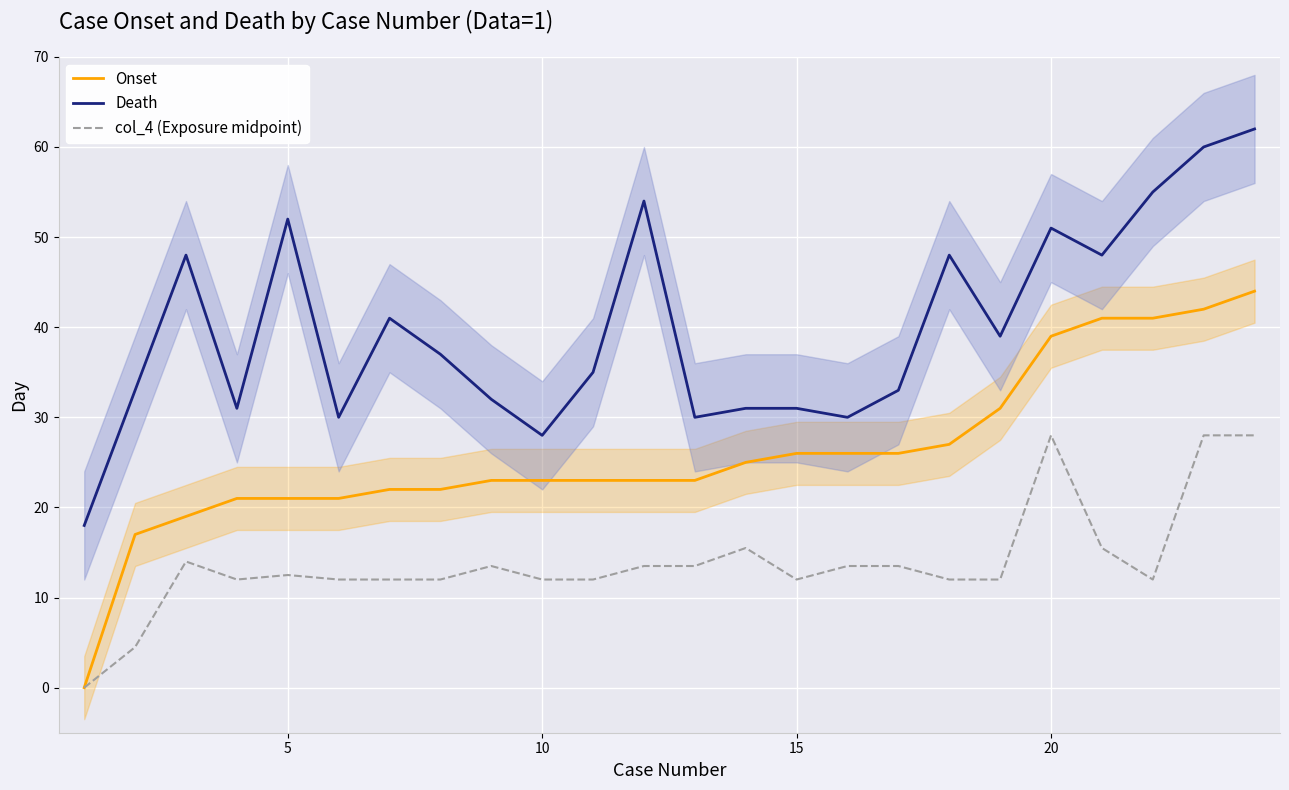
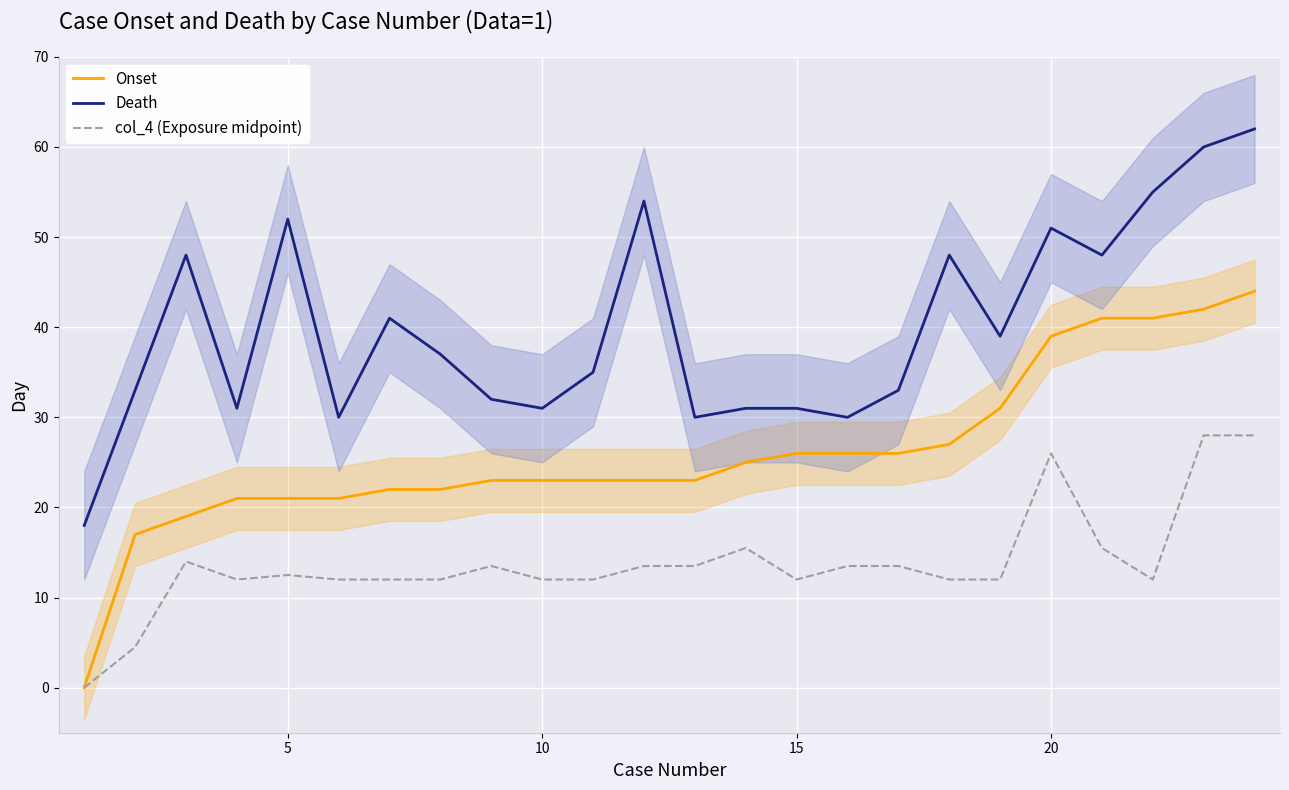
  {
    "Death": {
      "5": 52,
-     "10": 28,
+     "10": 31,
      "15": 31,
      "20": 51
    },
    "col_4 (Exposure midpoint)": {
      "5": 13,
      "10": 12,
      "15": 12,
-     "20": 28
+     "20": 26
    }
  }
